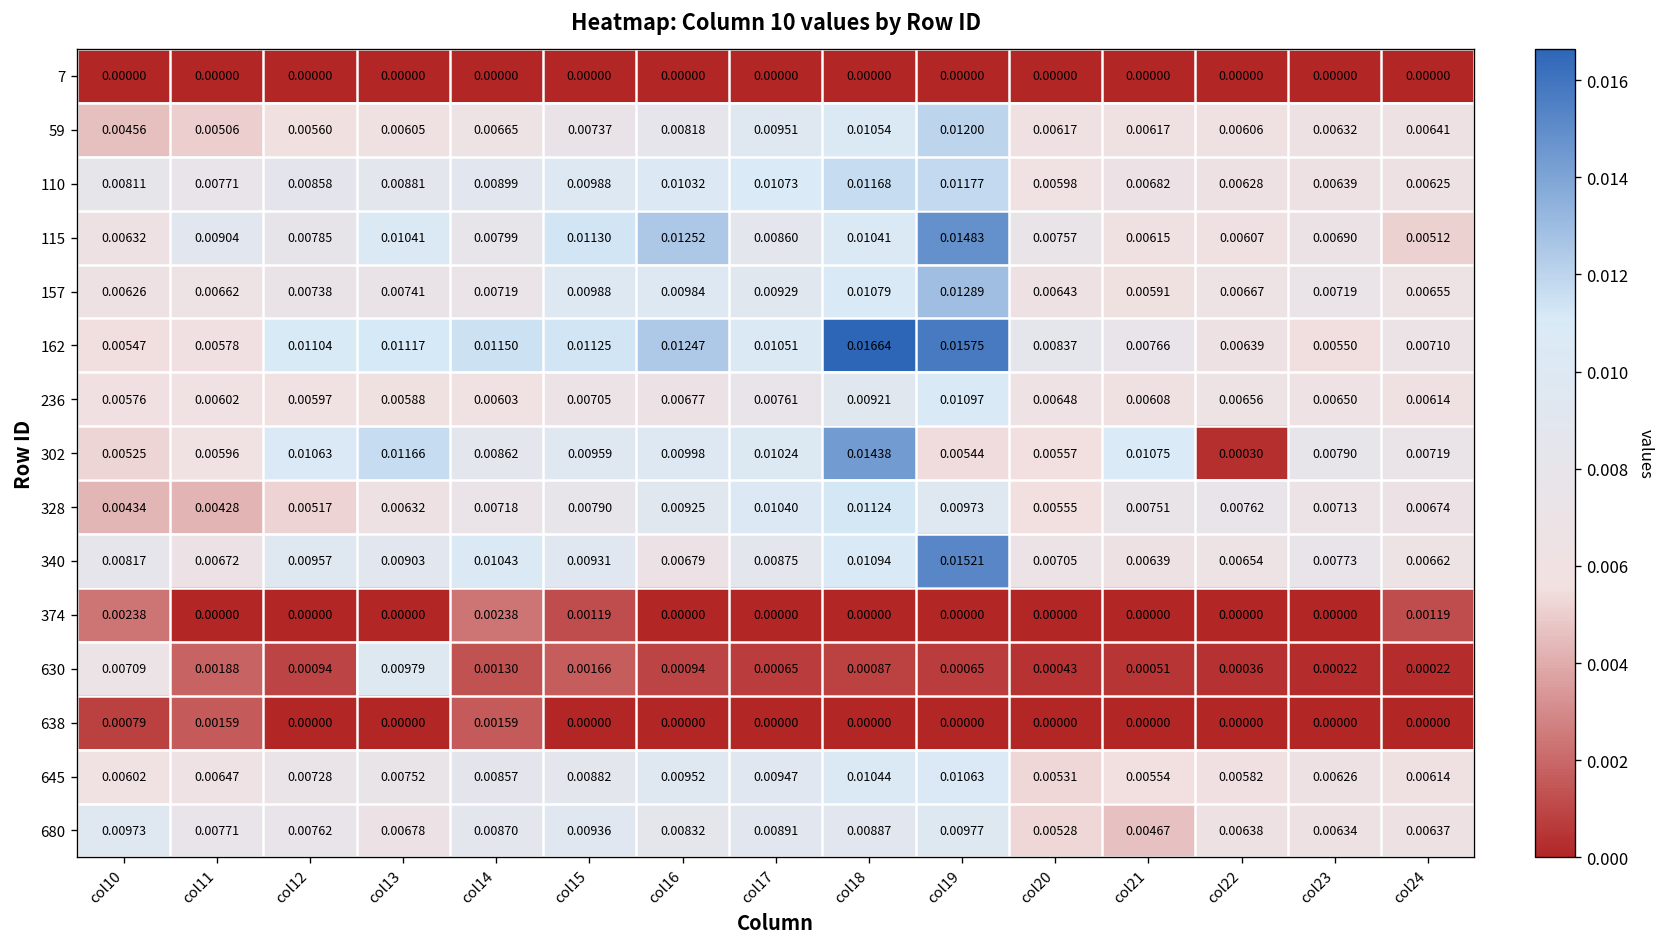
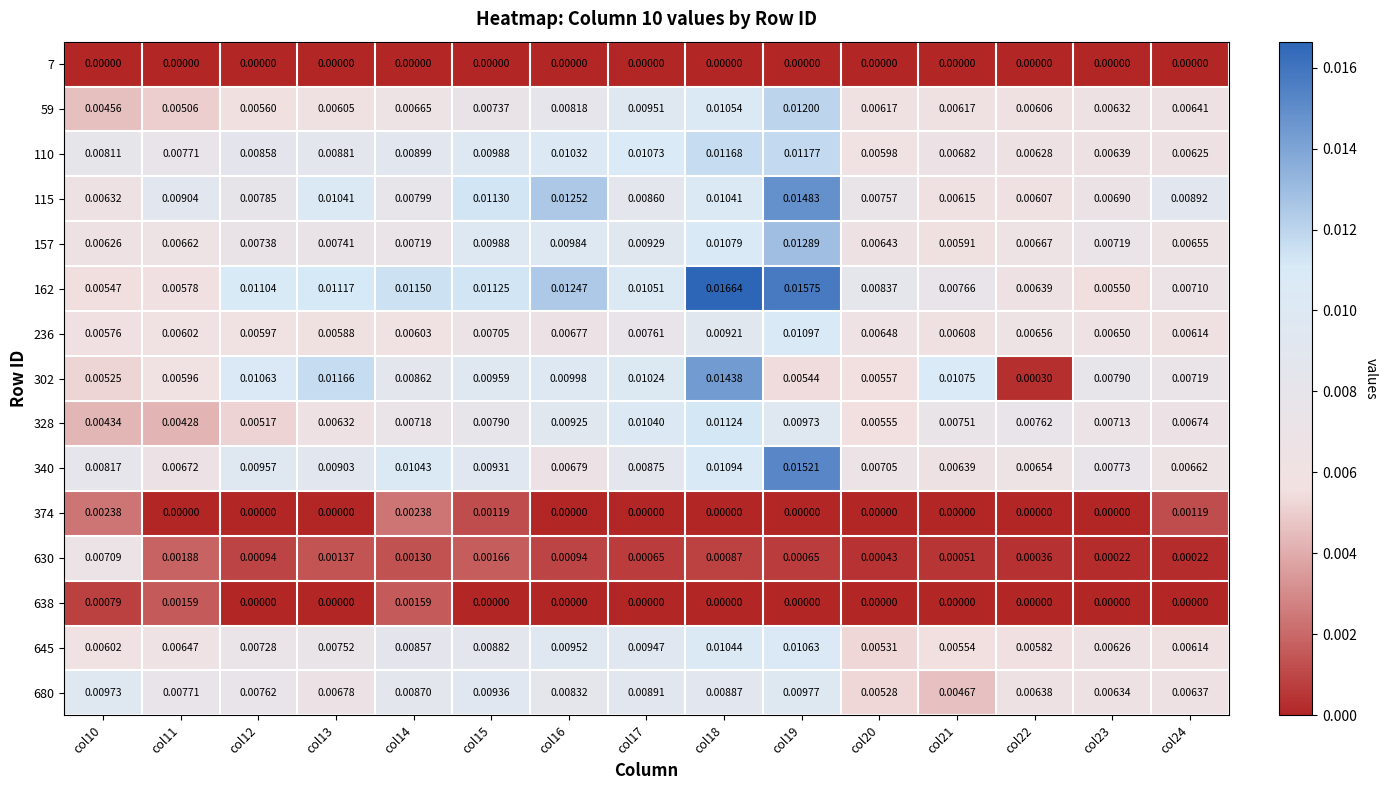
  {
    "115": {
      "col10": 0.00632,
      "col11": 0.00904,
      "col12": 0.00785,
      "col13": 0.01041,
      "col14": 0.00799,
      "col15": 0.01130,
      "col16": 0.01252,
      "col17": 0.00860,
      "col18": 0.01041,
      "col19": 0.01483,
      "col20": 0.00757,
      "col21": 0.00615,
      "col22": 0.00607,
      "col23": 0.00690,
-     "col24": 0.00512
+     "col24": 0.00892
    },
    "630": {
      "col10": 0.00709,
      "col11": 0.00188,
      "col12": 0.00094,
-     "col13": 0.00979,
+     "col13": 0.00137,
      "col14": 0.00130,
      "col15": 0.00166,
      "col16": 0.00094,
      "col17": 0.00065,
      "col18": 0.00087,
      "col19": 0.00065,
      "col20": 0.00043,
      "col21": 0.00051,
      "col22": 0.00036,
      "col23": 0.00022,
      "col24": 0.00022
    }
  }
